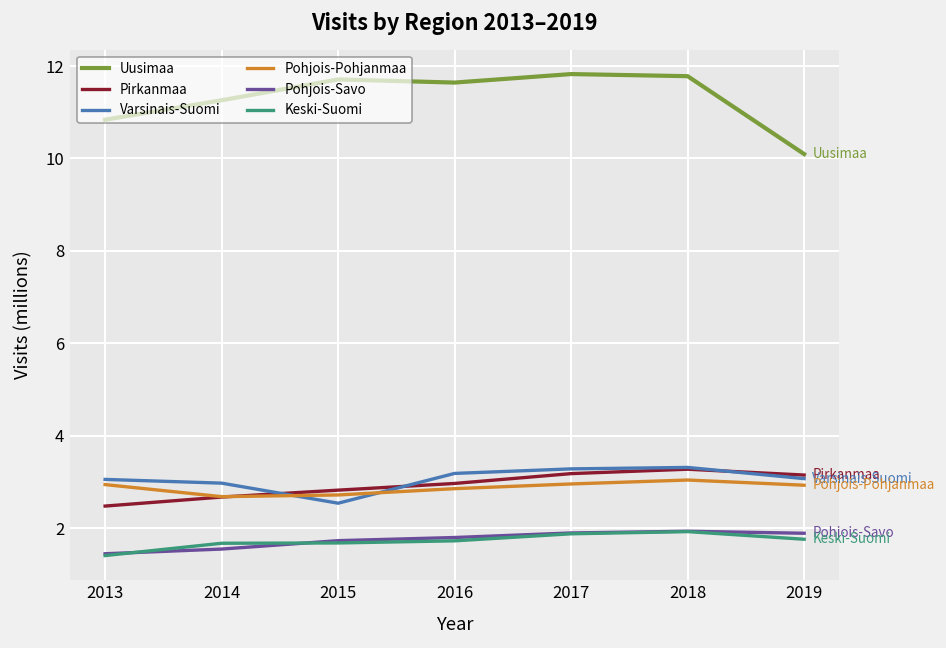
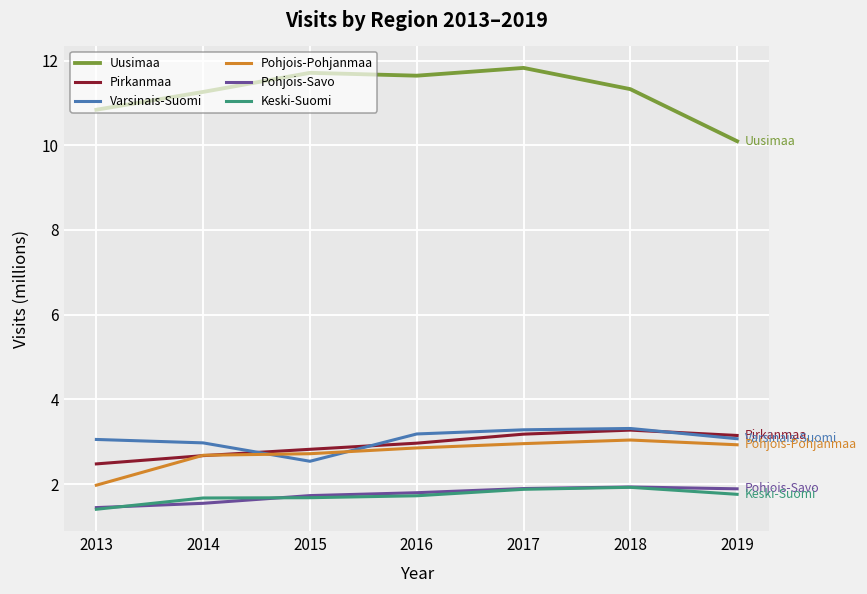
  {
    "Uusimaa": {
      "2013": 10.8,
      "2016": 11.6,
      "2017": 11.8,
-     "2018": 11.8,
+     "2018": 11.3,
      "2019": 10.1
    },
    "Pirkanmaa": {
      "2013": 2.5,
      "2015": 2.8,
      "2016": 3.0,
      "2017": 3.2,
      "2019": 3.1
    },
    "Varsinais-Suomi": {
      "2013": 3.1,
      "2014": 3.0,
      "2015": 2.5,
      "2016": 3.2,
      "2017": 3.3,
      "2019": 3.1
    },
    "Pohjois-Pohjanmaa": {
-     "2013": 2.9,
+     "2013": 2.0,
      "2015": 2.7,
      "2016": 2.9,
      "2017": 3.0,
      "2018": 3.0,
      "2019": 2.9
    },
    "Pohjois-Savo": {
      "2014": 1.5,
      "2016": 1.8,
      "2019": 1.9
    },
    "Keski-Suomi": {
      "2014": 1.7,
      "2016": 1.7,
      "2019": 1.8
    }
  }
